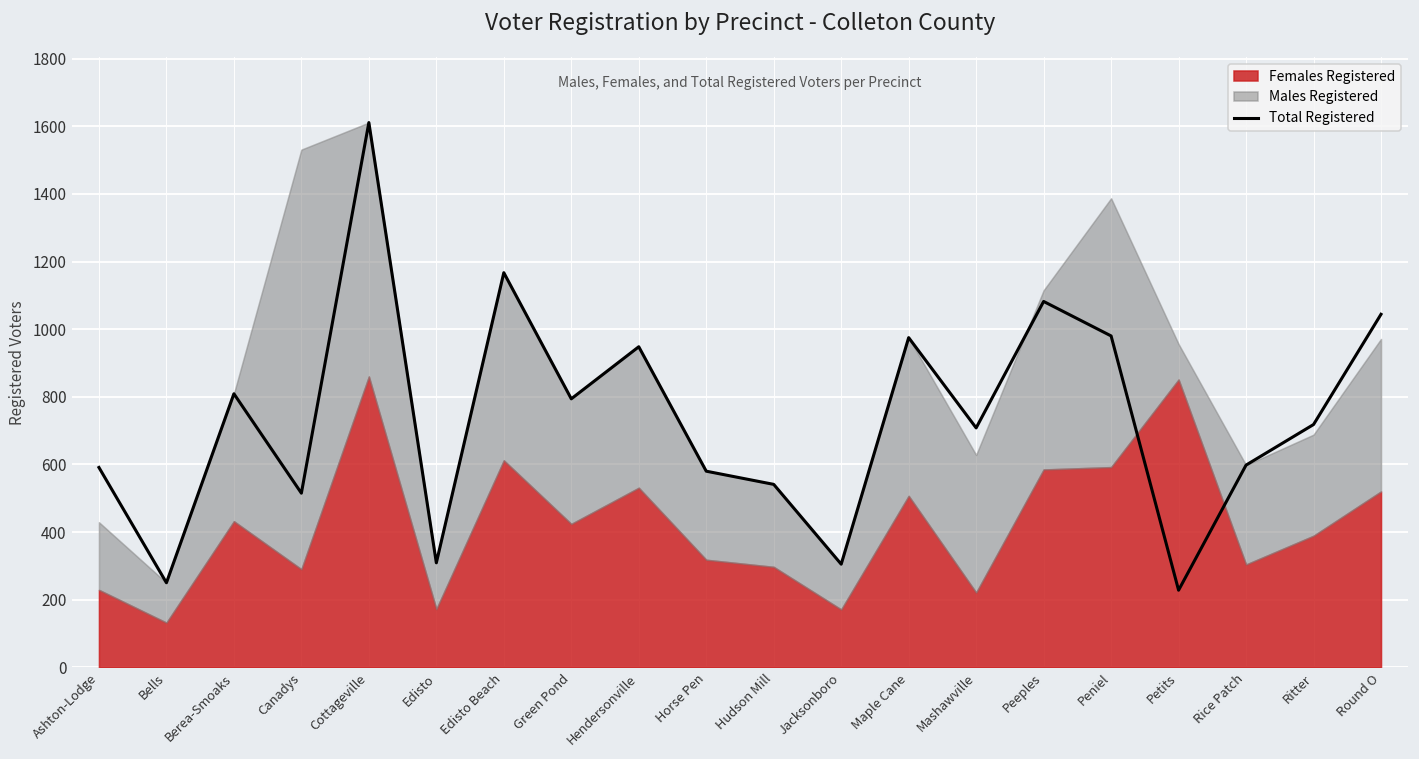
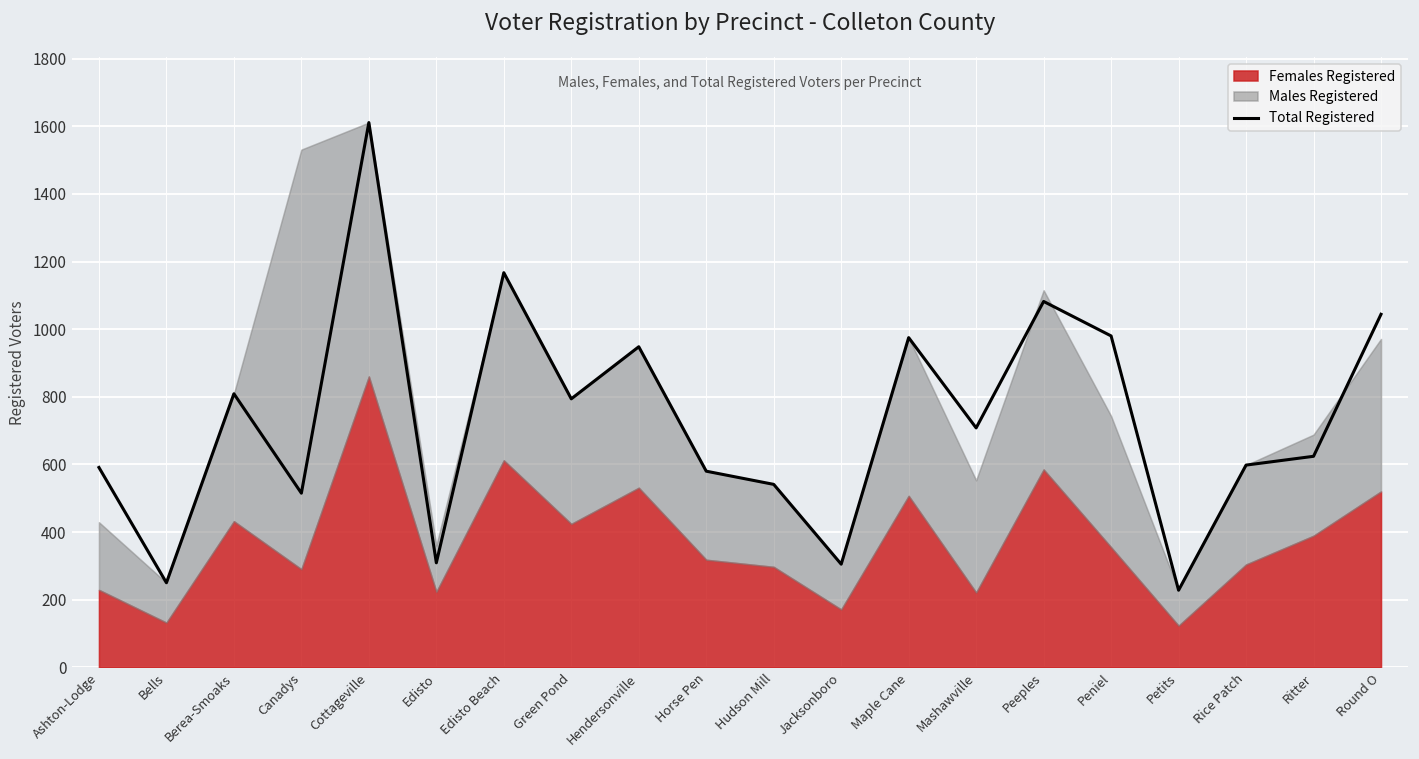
  {
    "Total Registered": {
      "Ashton-Lodge": 590,
      "Canadys": 520,
      "Mashawville": 710,
      "Peeples": 1080,
      "Peniel": 980,
-     "Ritter": 720,
+     "Ritter": 620,
      "Round O": 1040
    },
    "Females Registered": {
      "Ashton-Lodge": 230,
      "Bells": 130,
      "Berea-Smoaks": 430,
      "Canadys": 290,
      "Cottageville": 860,
-     "Edisto": 170,
+     "Edisto": 220,
      "Edisto Beach": 610,
      "Green Pond": 420,
      "Hendersonville": 530,
      "Horse Pen": 320,
      "Hudson Mill": 300,
      "Jacksonboro": 170,
      "Maple Cane": 510,
      "Mashawville": 220,
      "Peeples": 590,
-     "Peniel": 590,
-     "Petits": 850,
+     "Peniel": 360,
+     "Petits": 120,
      "Rice Patch": 300,
      "Ritter": 390,
      "Round O": 520
    },
    "Males Registered": {
      "Ashton-Lodge": 200,
      "Canadys": 1240,
-     "Mashawville": 410,
+     "Mashawville": 330,
      "Peeples": 530,
-     "Peniel": 800,
+     "Peniel": 390,
      "Ritter": 300,
      "Round O": 450
    }
  }
